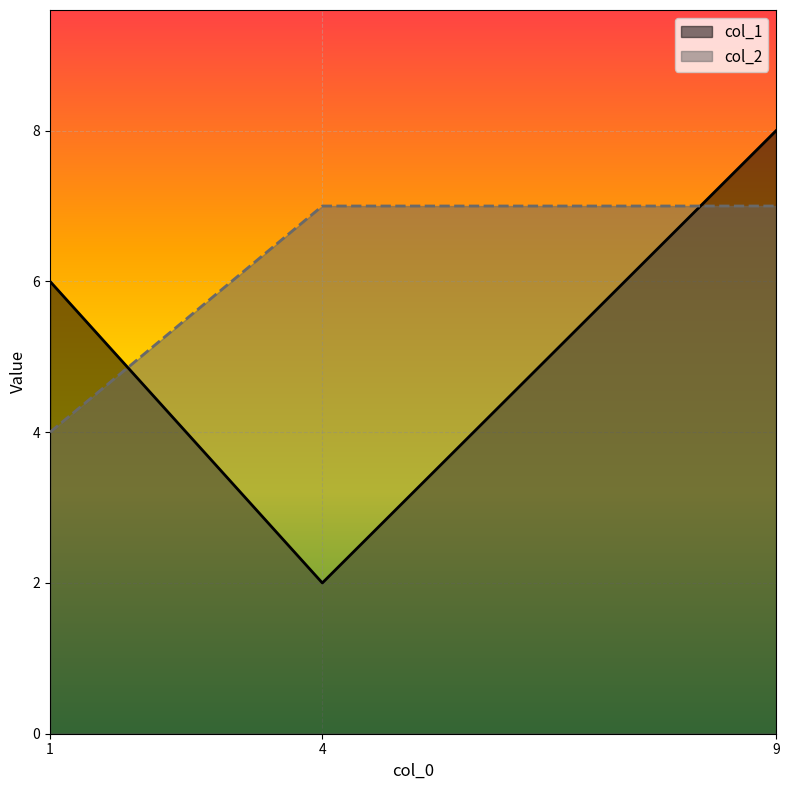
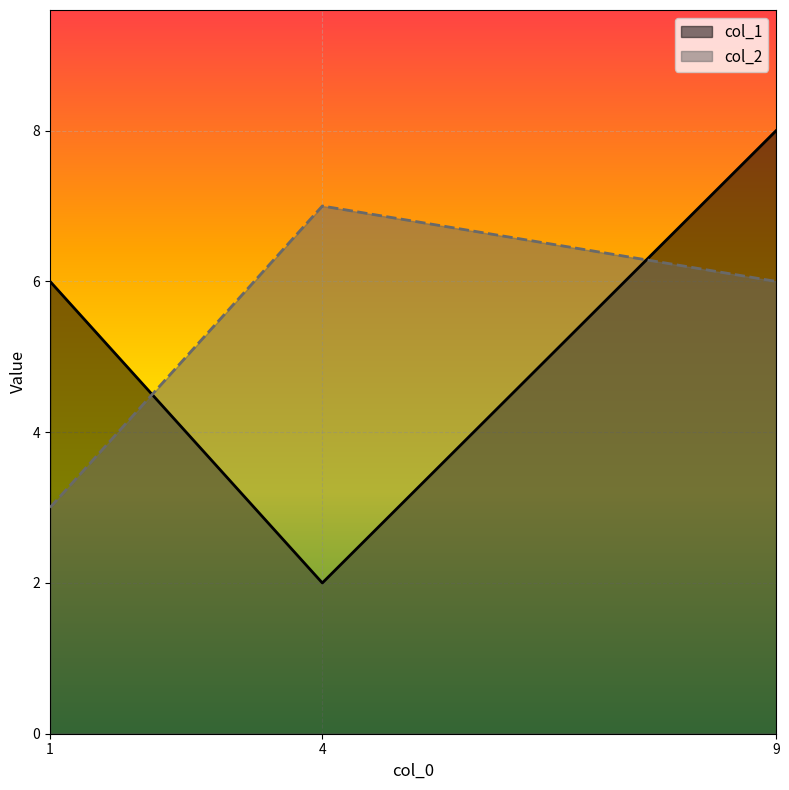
  {
    "col_1": {
      "1": 6,
      "4": 2,
      "9": 8
    },
    "col_2": {
-     "1": 4,
+     "1": 3,
      "4": 7,
-     "9": 7
+     "9": 6
    }
  }
